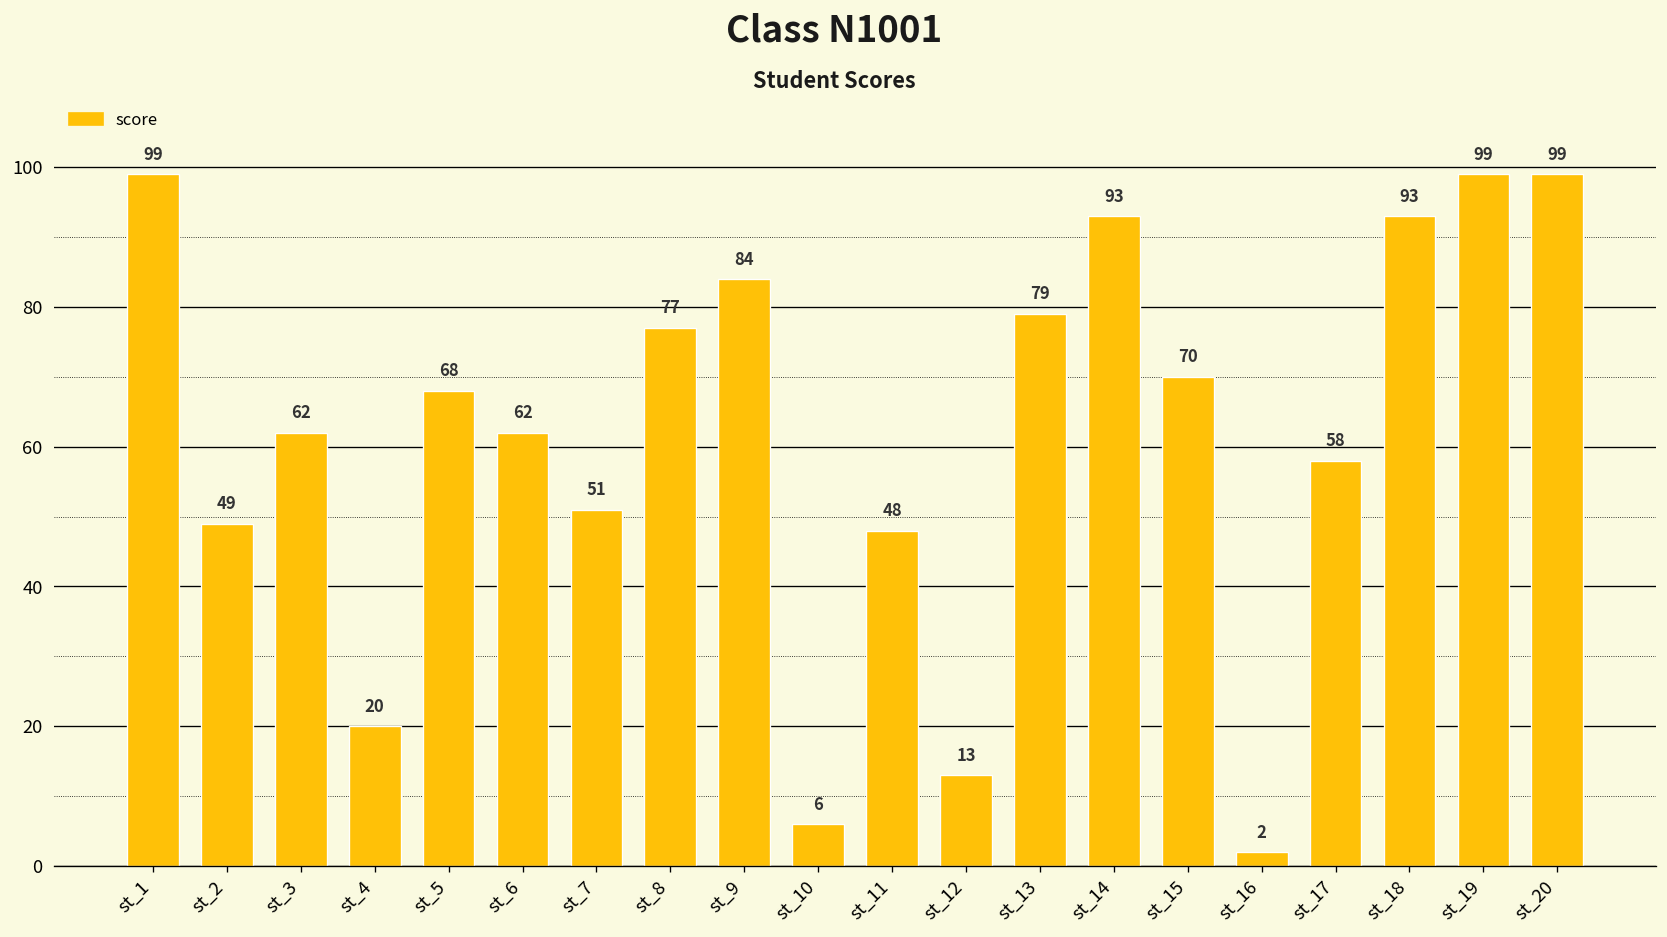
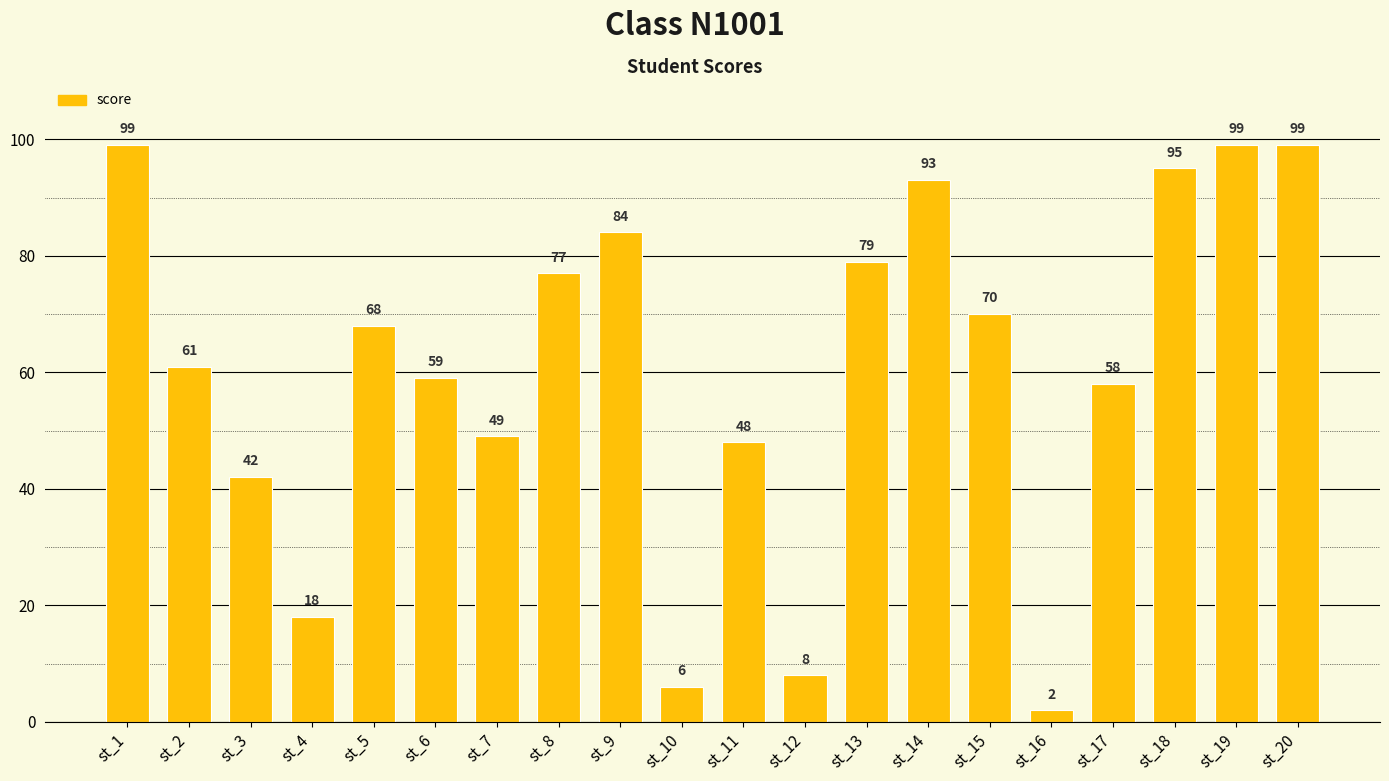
  {
    "st_1": 99,
-   "st_2": 49,
-   "st_3": 62,
-   "st_4": 20,
+   "st_2": 61,
+   "st_3": 42,
+   "st_4": 18,
    "st_5": 68,
-   "st_6": 62,
-   "st_7": 51,
+   "st_6": 59,
+   "st_7": 49,
    "st_8": 77,
    "st_9": 84,
    "st_10": 6,
    "st_11": 48,
-   "st_12": 13,
+   "st_12": 8,
    "st_13": 79,
    "st_14": 93,
    "st_15": 70,
    "st_16": 2,
    "st_17": 58,
-   "st_18": 93,
+   "st_18": 95,
    "st_19": 99,
    "st_20": 99
  }
